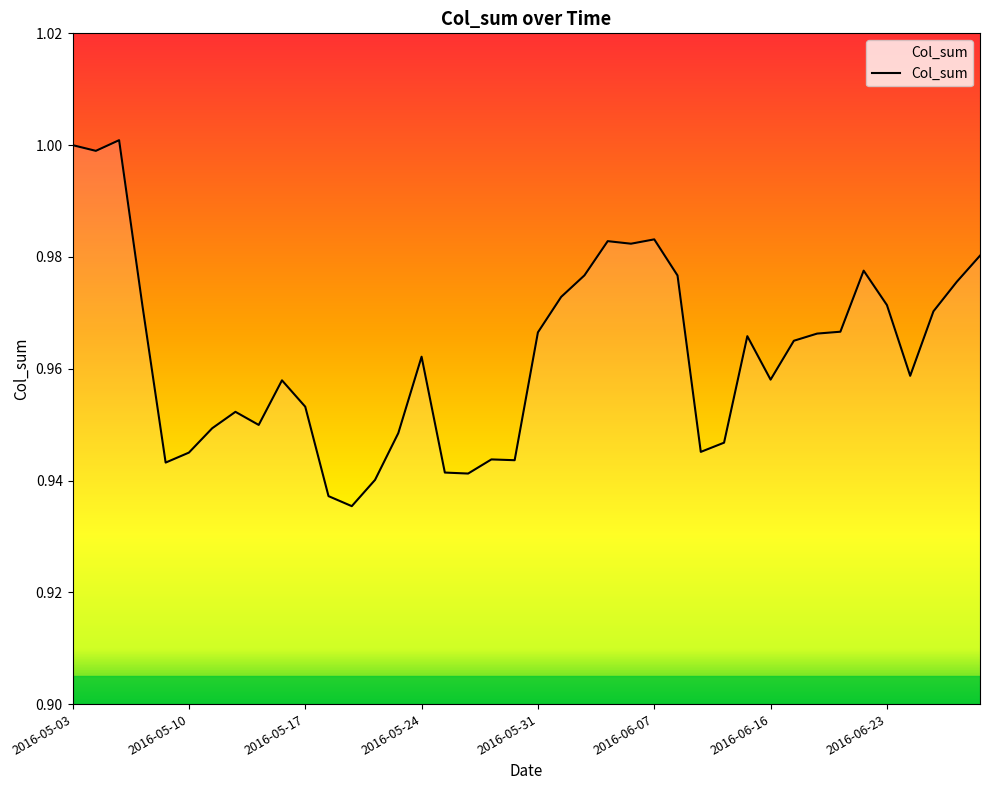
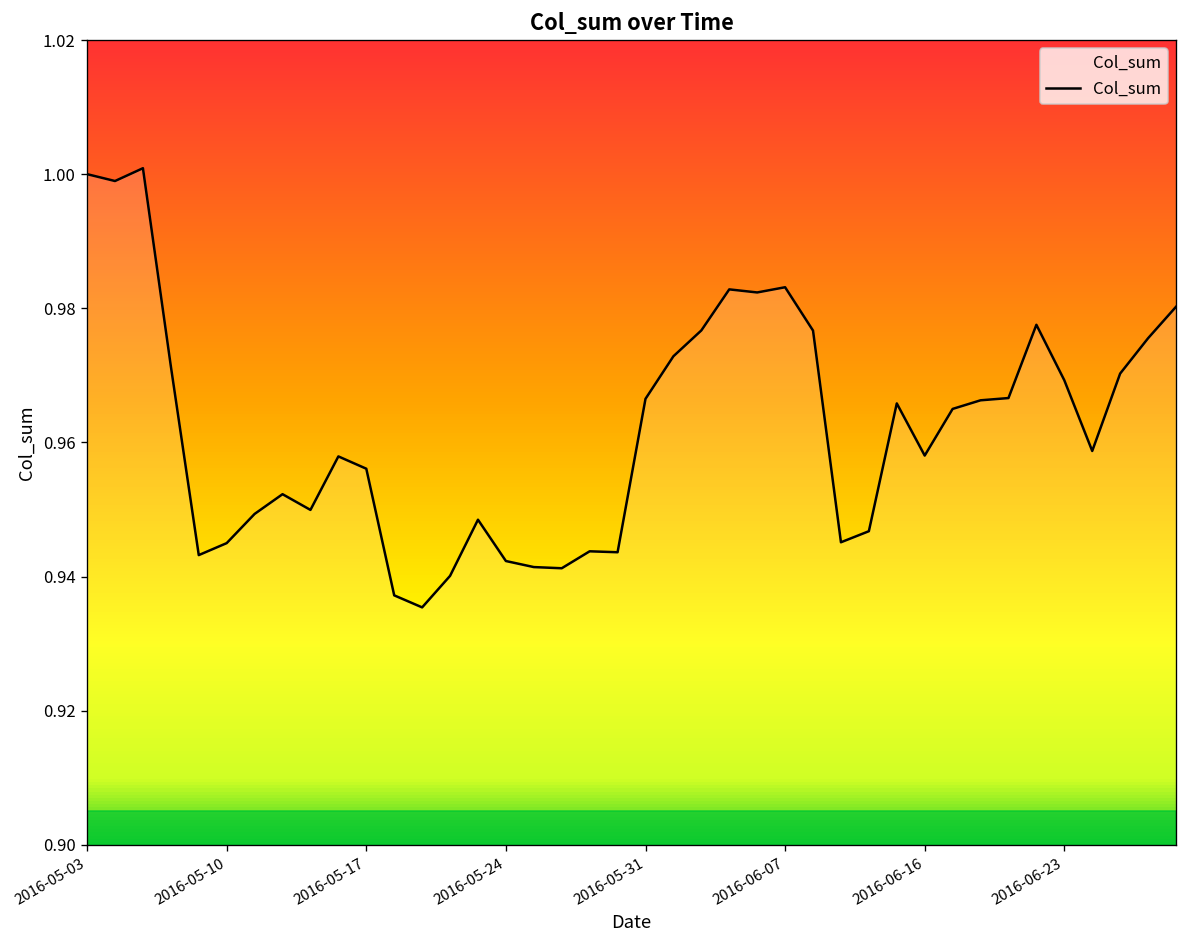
  {
    "2016-05-03": 1.000,
    "2016-05-10": 0.945,
-   "2016-05-17": 0.953,
-   "2016-05-24": 0.962,
+   "2016-05-17": 0.956,
+   "2016-05-24": 0.942,
    "2016-05-31": 0.967,
    "2016-06-07": 0.983,
    "2016-06-16": 0.958,
-   "2016-06-23": 0.971
+   "2016-06-23": 0.969
  }
